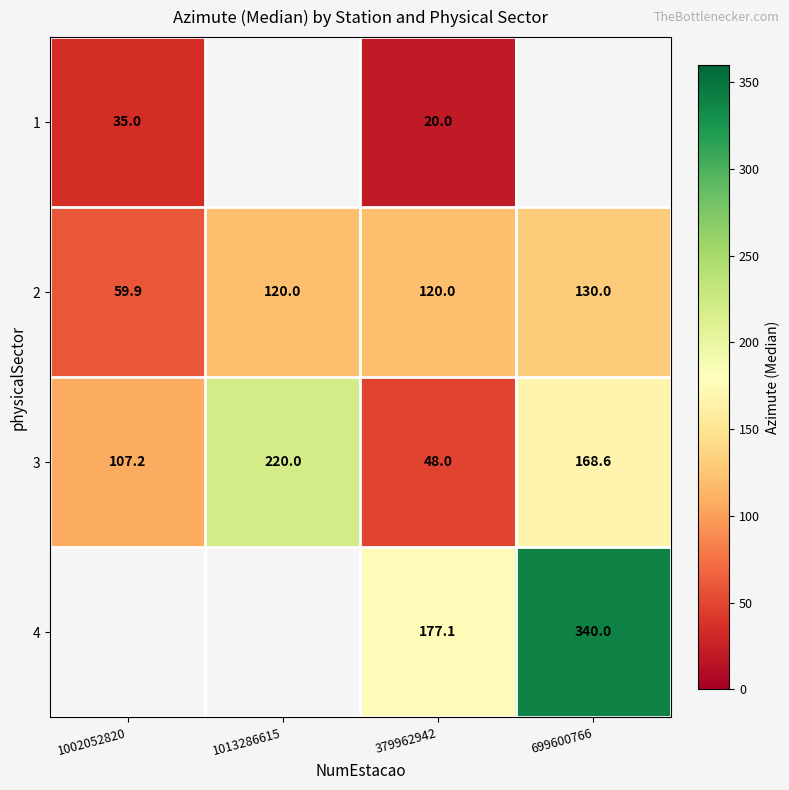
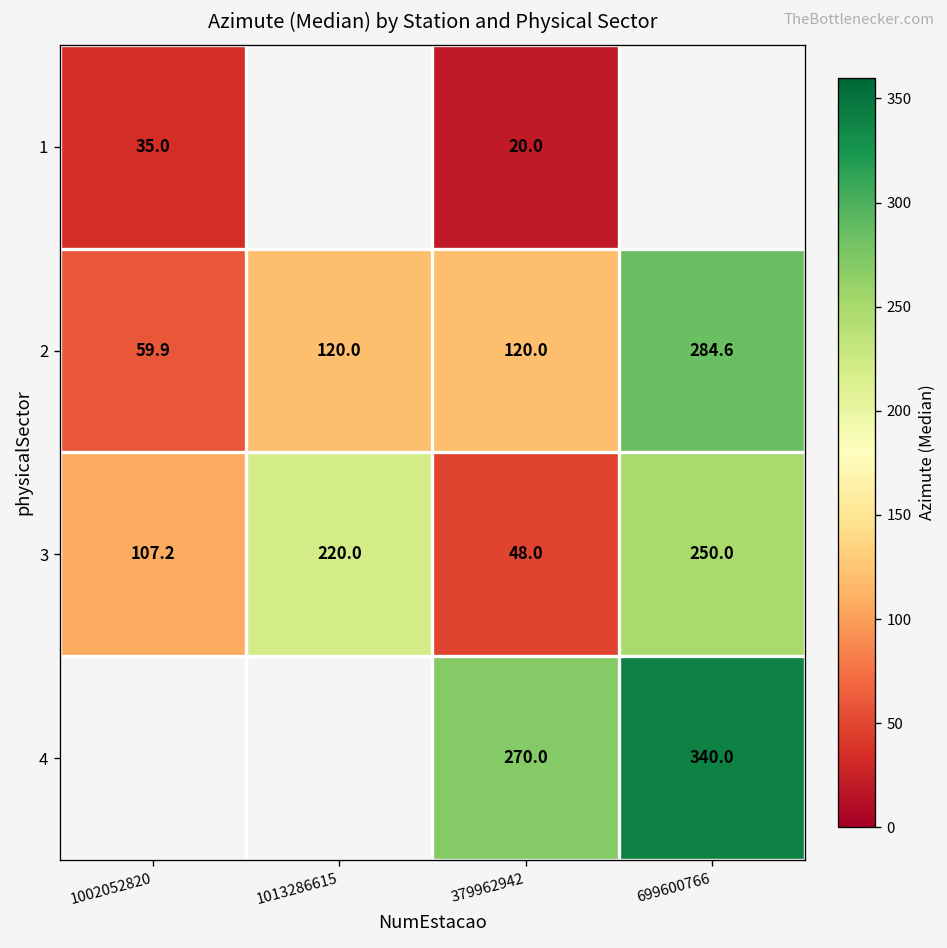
  {
    "1": {
      "1002052820": 35.0,
      "379962942": 20.0
    },
    "2": {
      "1002052820": 59.9,
      "1013286615": 120.0,
      "379962942": 120.0,
-     "699600766": 130.0
+     "699600766": 284.6
    },
    "3": {
      "1002052820": 107.2,
      "1013286615": 220.0,
      "379962942": 48.0,
-     "699600766": 168.6
+     "699600766": 250.0
    },
    "4": {
-     "379962942": 177.1,
+     "379962942": 270.0,
      "699600766": 340.0
    }
  }
